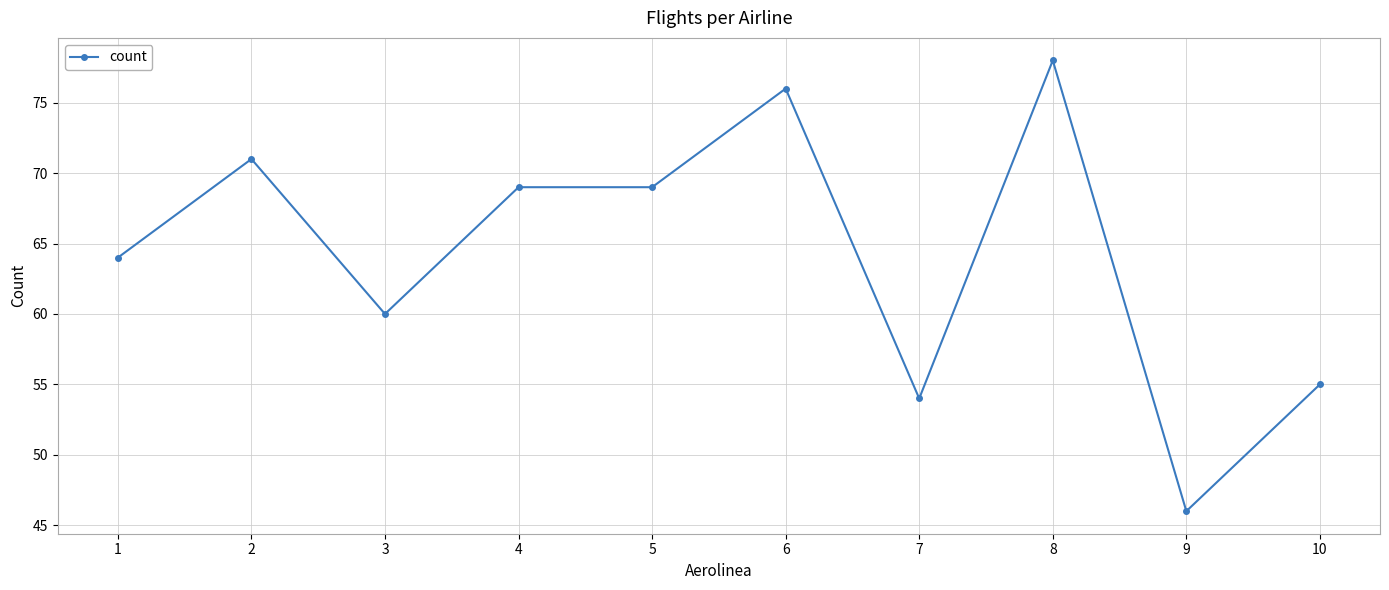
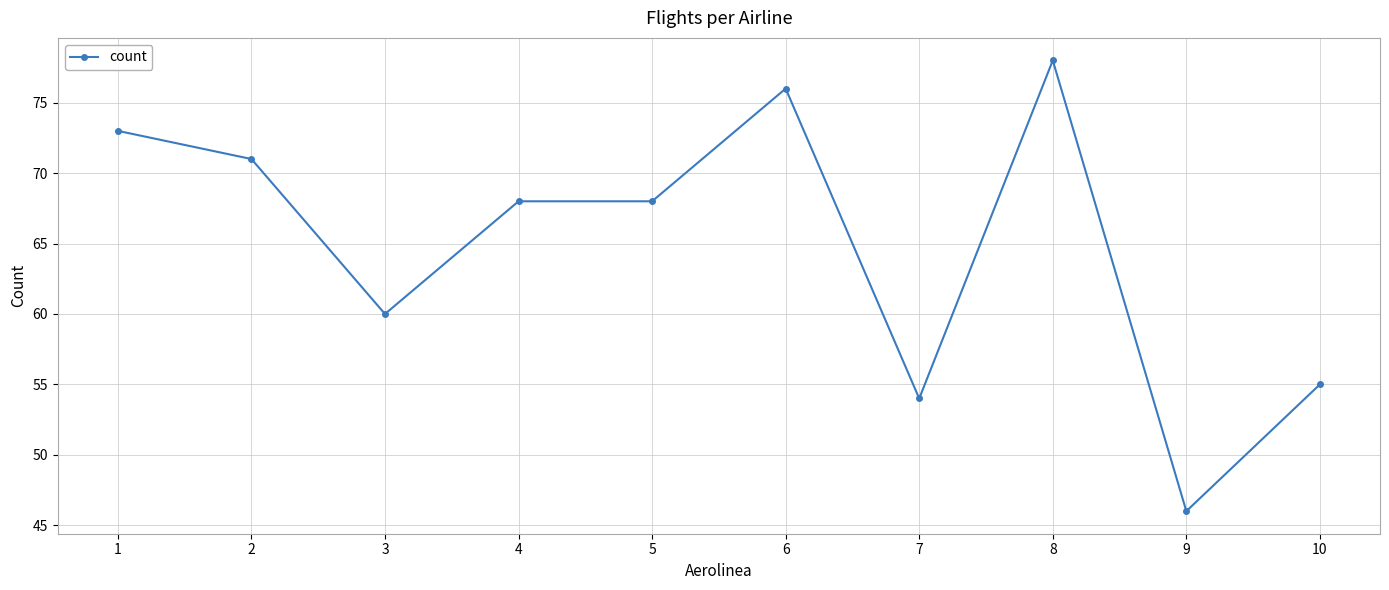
  {
-   "1": 64,
+   "1": 73,
    "2": 71,
    "3": 60,
-   "4": 69,
-   "5": 69,
+   "4": 68,
+   "5": 68,
    "6": 76,
    "7": 54,
    "8": 78,
    "9": 46,
    "10": 55
  }
